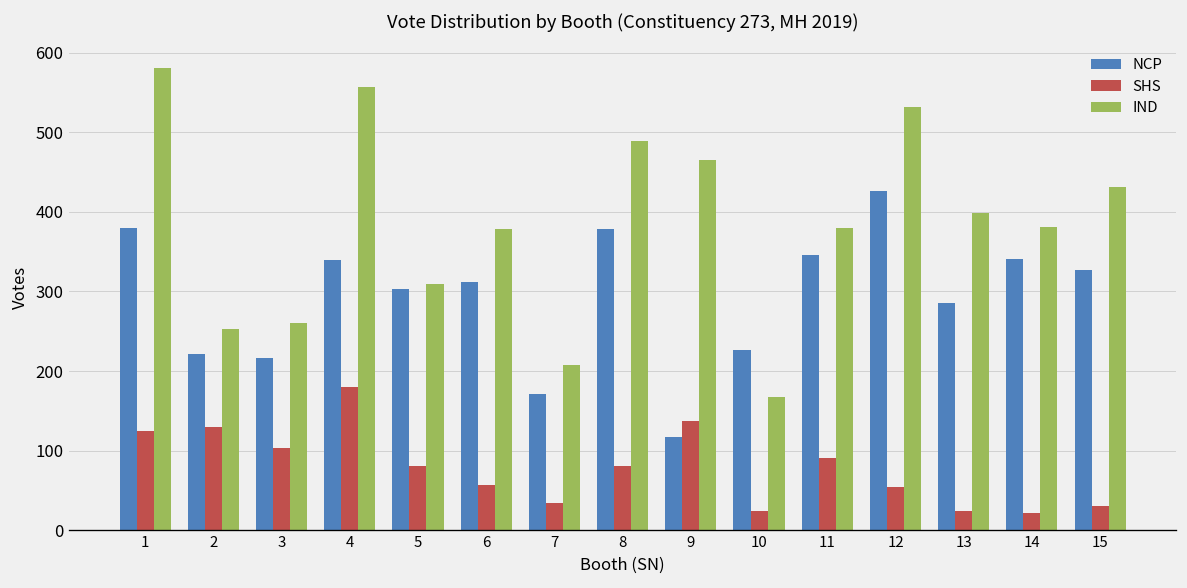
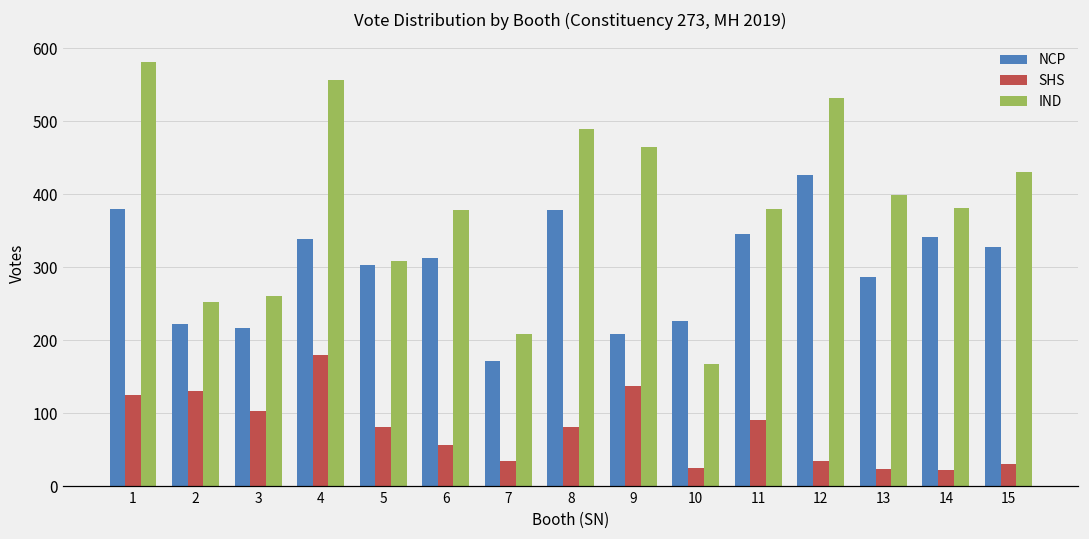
  {
    "NCP": {
      "1": 380,
      "2": 220,
      "3": 220,
      "4": 340,
      "5": 300,
      "6": 310,
      "7": 170,
      "8": 380,
-     "9": 120,
+     "9": 210,
      "10": 230,
      "11": 350,
      "12": 430,
      "13": 290,
      "14": 340,
      "15": 330
    },
    "SHS": {
      "1": 130,
      "2": 130,
      "3": 100,
      "4": 180,
      "5": 80,
      "6": 60,
      "7": 40,
      "8": 80,
      "9": 140,
      "10": 30,
      "11": 90,
-     "12": 60,
+     "12": 30,
      "13": 20,
      "14": 20,
      "15": 30
    },
    "IND": {
      "1": 580,
      "2": 250,
      "3": 260,
      "4": 560,
      "5": 310,
      "6": 380,
      "7": 210,
      "8": 490,
      "9": 470,
      "10": 170,
      "11": 380,
      "12": 530,
      "13": 400,
      "14": 380,
      "15": 430
    }
  }
